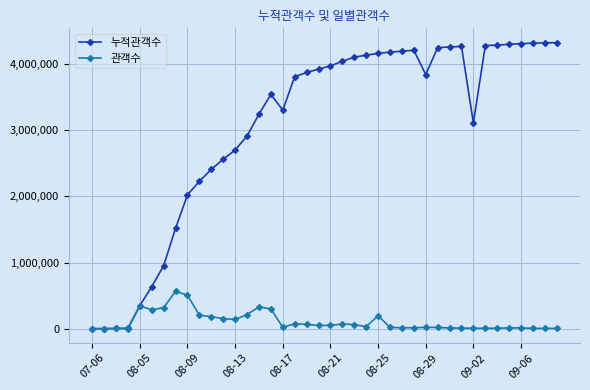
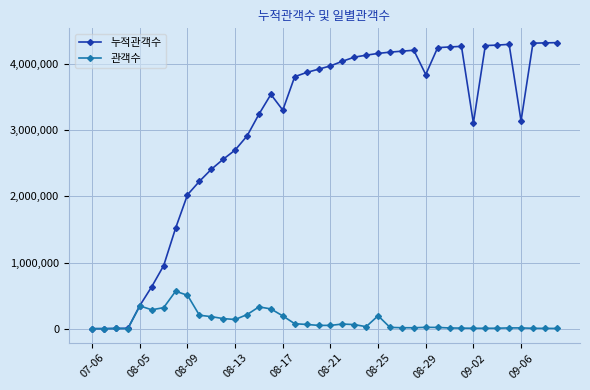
  {
    "누적관객수": {
      "08-09": "2,000,000",
      "08-13": "2,700,000",
      "08-17": "3,300,000",
      "08-21": "4,000,000",
      "08-25": "4,200,000",
      "08-29": "3,800,000",
      "09-02": "3,100,000",
-     "09-06": "4,300,000"
+     "09-06": "3,100,000"
    },
    "관객수": {
      "08-09": "500,000",
      "08-13": "100,000",
-     "08-17": "0",
+     "08-17": "200,000",
      "08-21": "0",
      "08-25": "200,000",
      "08-29": "0",
      "09-02": "0",
      "09-06": "0"
    }
  }
